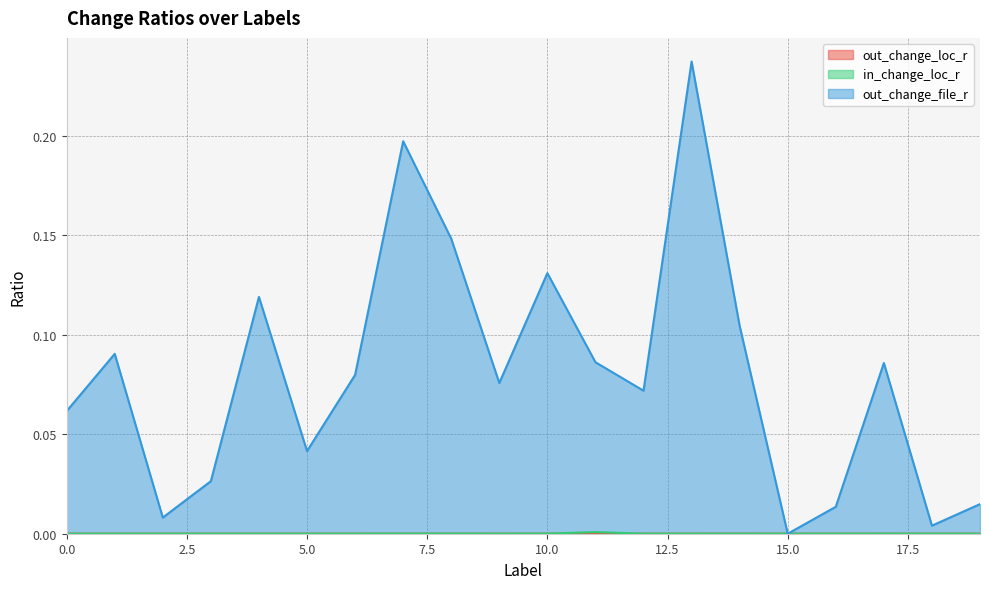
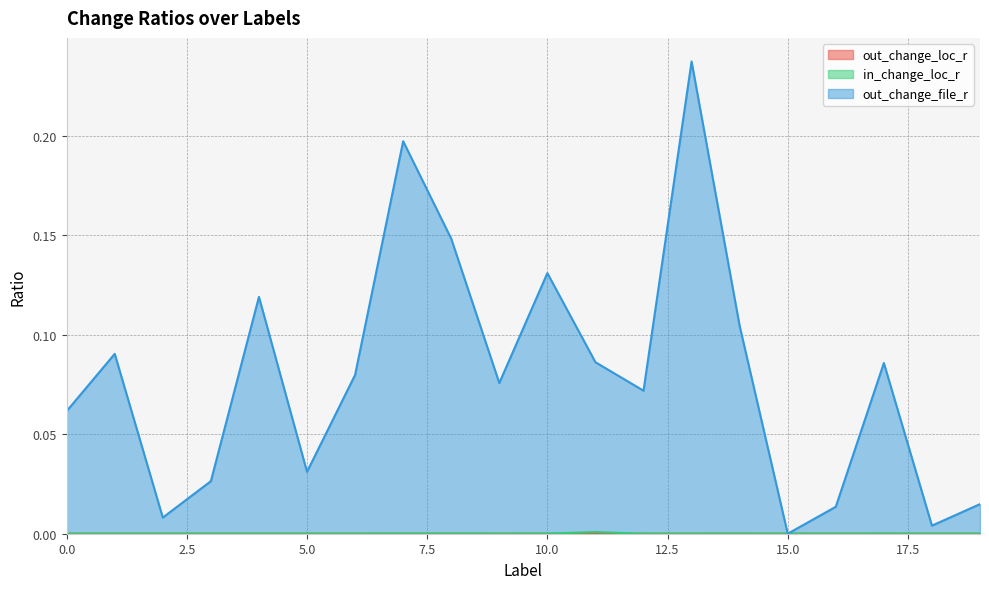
  {
    "out_change_file_r": {
      "0.0": 0.062,
-     "5.0": 0.042,
+     "5.0": 0.031,
      "10.0": 0.131
    }
  }
